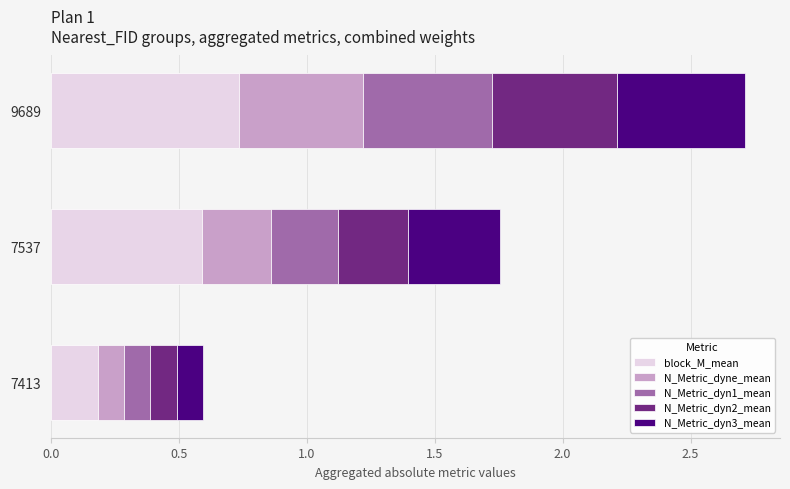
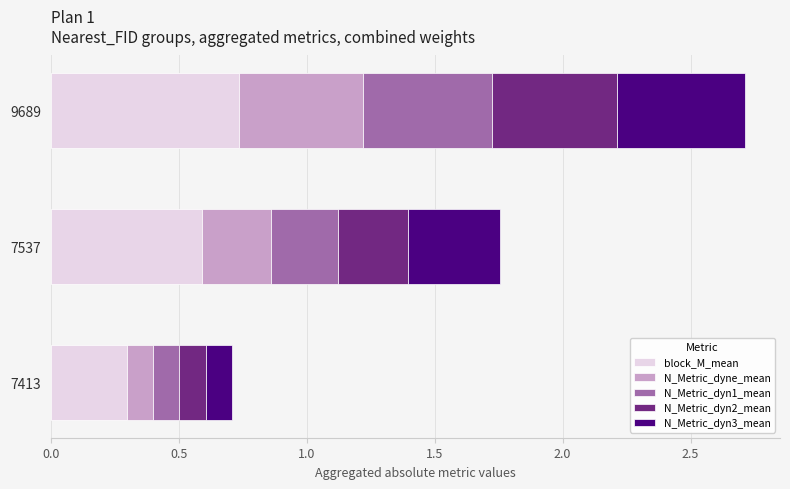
  {
    "block_M_mean": {
      "9689": 0.73,
      "7537": 0.59,
-     "7413": 0.18
+     "7413": 0.30
    },
    "N_Metric_dyne_mean": {
      "9689": 0.49,
      "7537": 0.27,
      "7413": 0.10
    },
    "N_Metric_dyn1_mean": {
      "9689": 0.50,
      "7537": 0.26,
      "7413": 0.10
    }
  }
